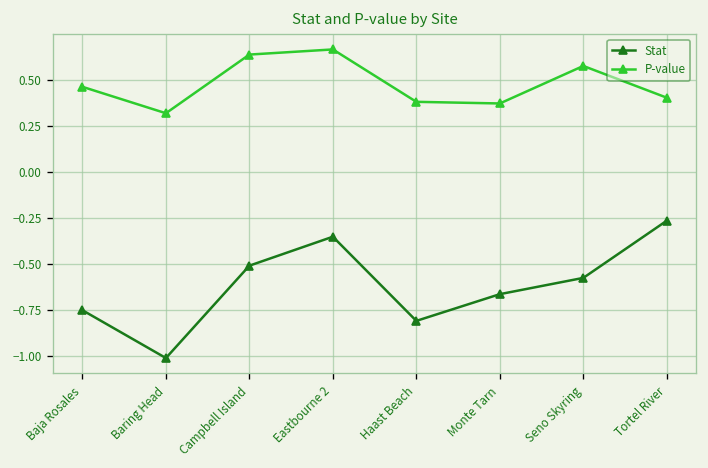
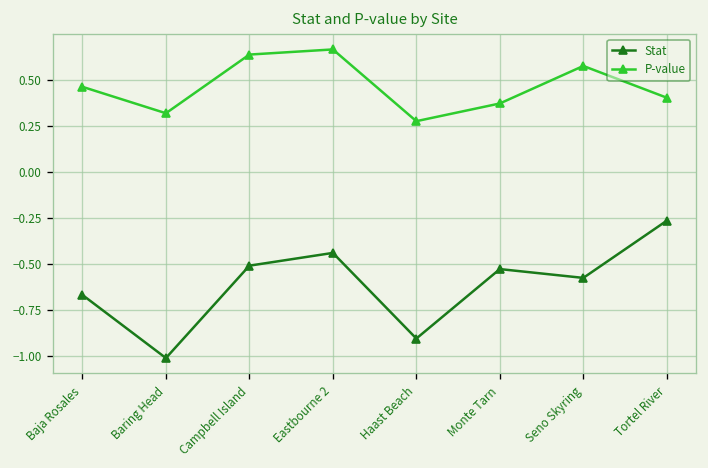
  {
    "Stat": {
-     "Baja Rosales": -0.75,
+     "Baja Rosales": -0.67,
      "Baring Head": -1.01,
      "Campbell Island": -0.51,
-     "Eastbourne 2": -0.35,
-     "Haast Beach": -0.81,
-     "Monte Tarn": -0.66,
+     "Eastbourne 2": -0.44,
+     "Haast Beach": -0.90,
+     "Monte Tarn": -0.53,
      "Seno Skyring": -0.58,
      "Tortel River": -0.26
    },
    "P-value": {
      "Baja Rosales": 0.46,
      "Baring Head": 0.32,
      "Campbell Island": 0.64,
      "Eastbourne 2": 0.67,
-     "Haast Beach": 0.38,
+     "Haast Beach": 0.28,
      "Monte Tarn": 0.37,
      "Seno Skyring": 0.58,
      "Tortel River": 0.40
    }
  }
